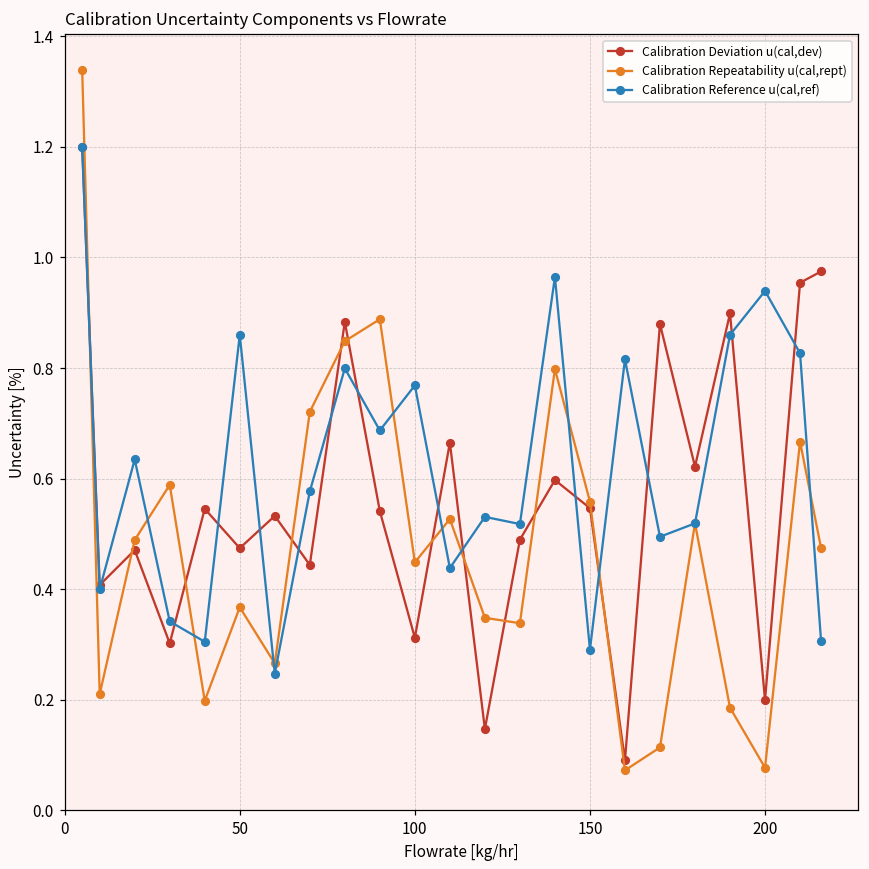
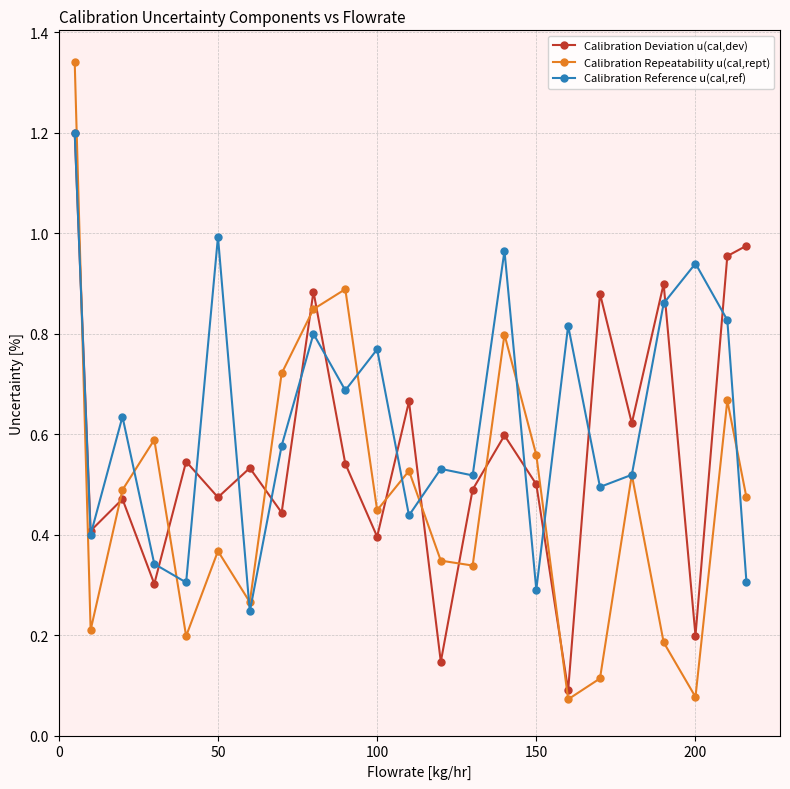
  {
    "Calibration Deviation u(cal,dev)": {
      "50": 0.47,
-     "100": 0.31,
-     "150": 0.55,
+     "100": 0.40,
+     "150": 0.50,
      "200": 0.20
    },
    "Calibration Repeatability u(cal,rept)": {
      "50": 0.37,
      "100": 0.45,
      "150": 0.56,
      "200": 0.08
    },
    "Calibration Reference u(cal,ref)": {
-     "50": 0.86,
+     "50": 0.99,
      "100": 0.77,
      "150": 0.29,
      "200": 0.94
    }
  }
